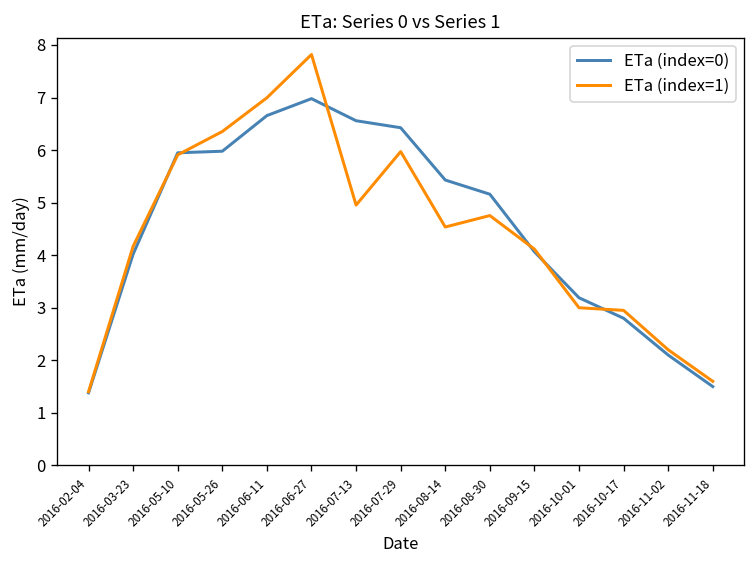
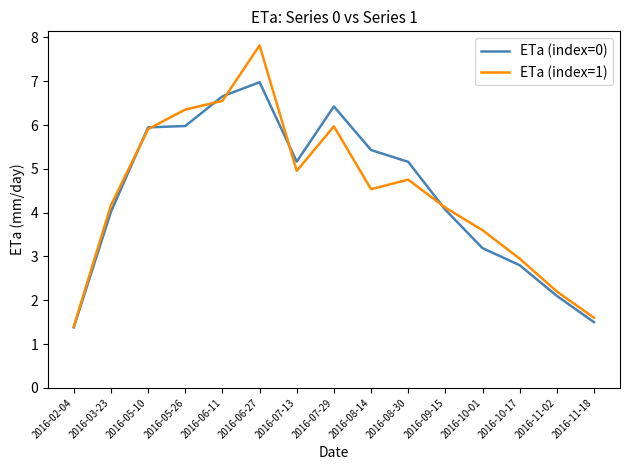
  {
    "ETa (index=0)": {
      "2016-03-23": 4.0,
      "2016-05-26": 6.0,
      "2016-06-11": 6.7,
      "2016-06-27": 7.0,
-     "2016-07-13": 6.6,
+     "2016-07-13": 5.2,
      "2016-07-29": 6.4,
      "2016-08-14": 5.4,
      "2016-08-30": 5.2,
      "2016-10-01": 3.2,
      "2016-10-17": 2.8,
      "2016-11-02": 2.1,
      "2016-11-18": 1.5
    },
    "ETa (index=1)": {
      "2016-03-23": 4.2,
      "2016-05-26": 6.4,
-     "2016-06-11": 7.0,
+     "2016-06-11": 6.6,
      "2016-06-27": 7.8,
      "2016-07-13": 5.0,
      "2016-07-29": 6.0,
      "2016-08-14": 4.5,
      "2016-08-30": 4.8,
-     "2016-10-01": 3.0,
+     "2016-10-01": 3.6,
      "2016-10-17": 3.0,
      "2016-11-02": 2.2,
      "2016-11-18": 1.6
    }
  }
